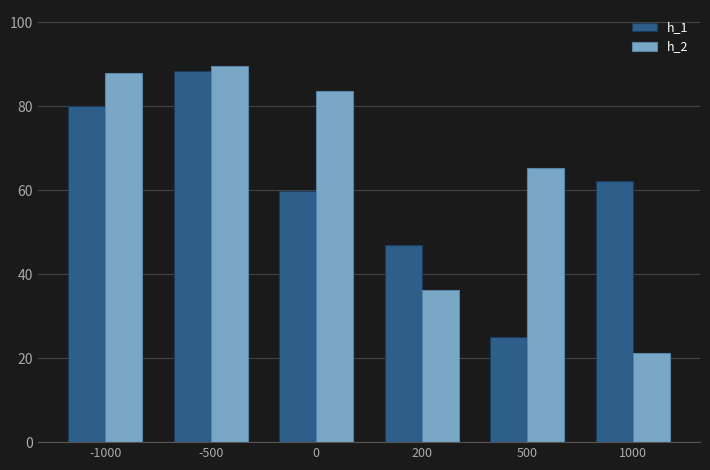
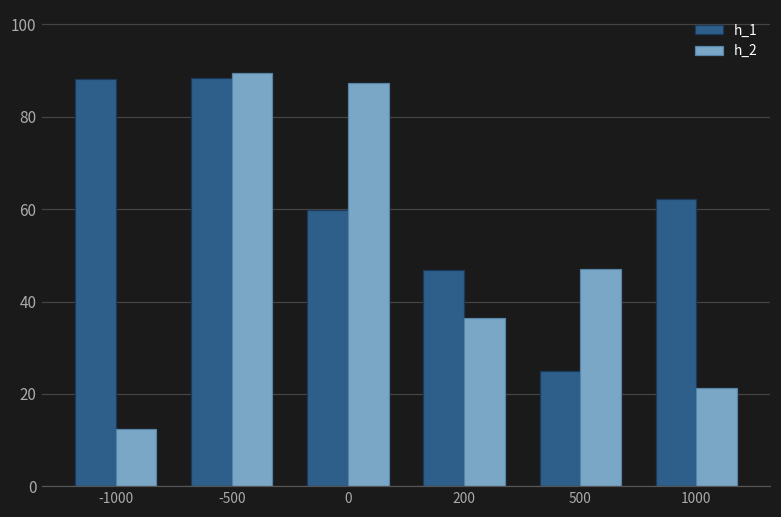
  {
    "h_1": {
-     "-1000": 80,
+     "-1000": 88,
      "-500": 88,
      "0": 60,
      "200": 47,
      "500": 25,
      "1000": 62
    },
    "h_2": {
-     "-1000": 88,
+     "-1000": 12,
      "-500": 89,
-     "0": 84,
+     "0": 87,
      "200": 36,
-     "500": 65,
+     "500": 47,
      "1000": 21
    }
  }
